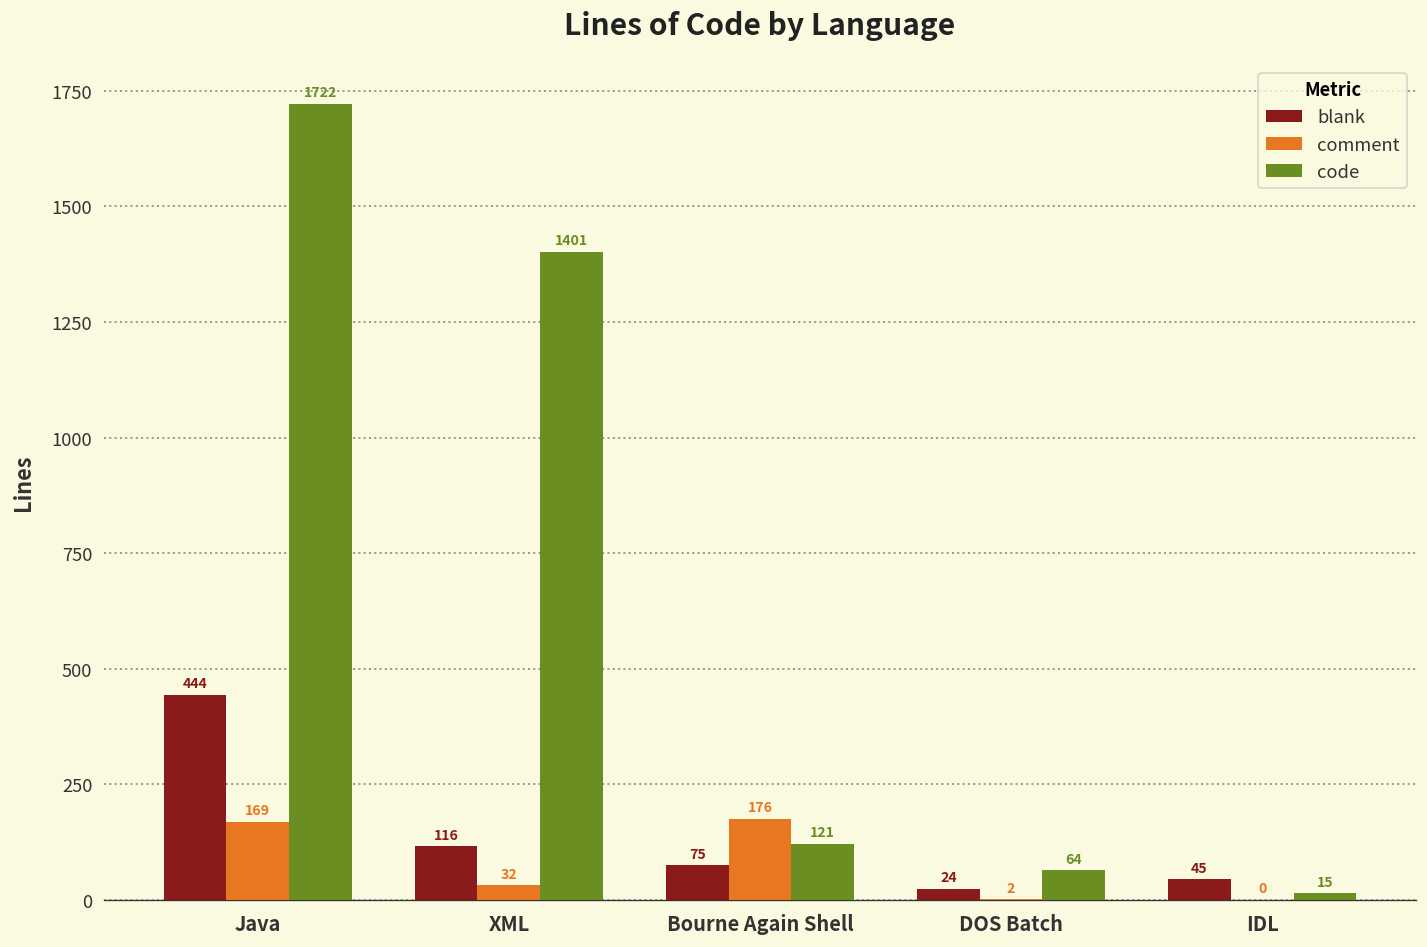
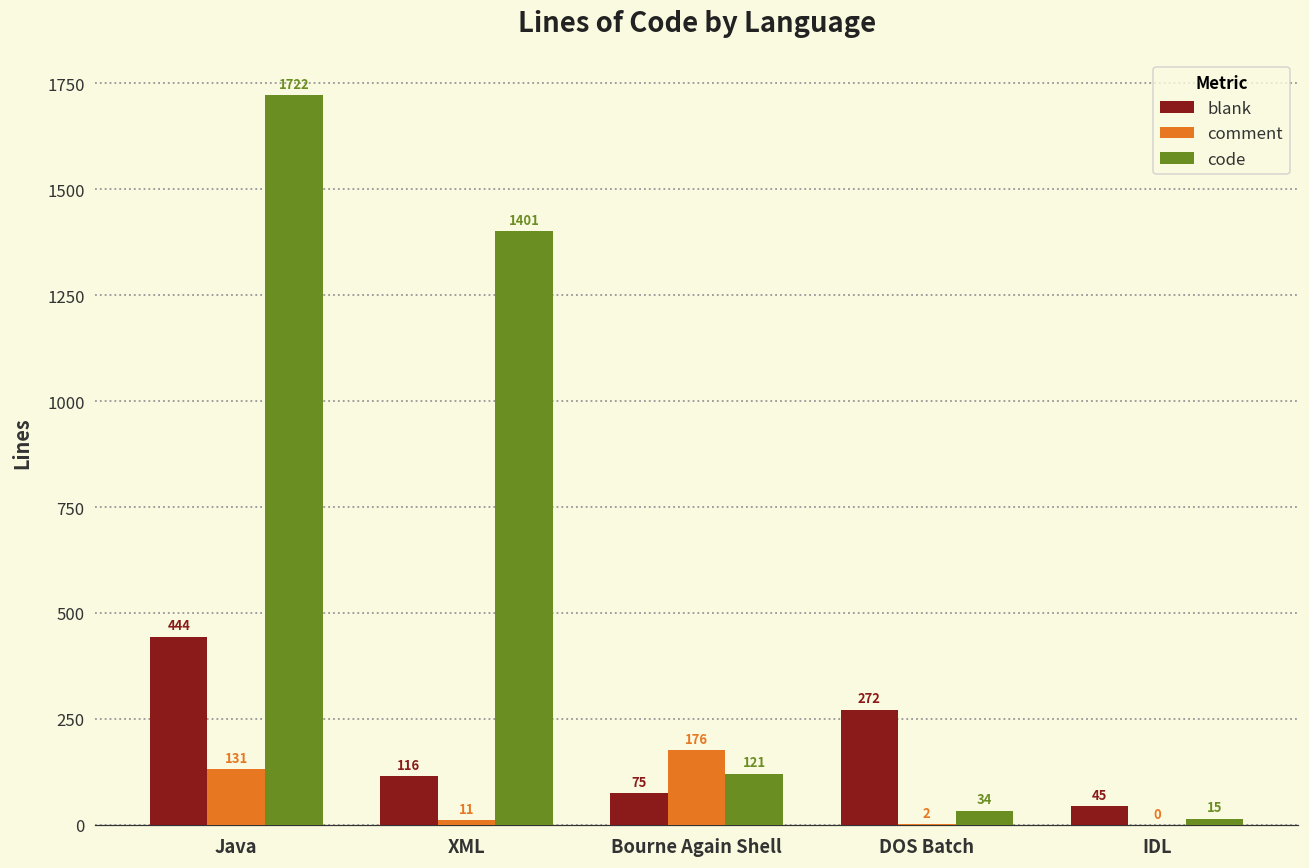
  {
    "blank": {
      "Java": 444,
      "XML": 116,
      "Bourne Again Shell": 75,
-     "DOS Batch": 24,
+     "DOS Batch": 272,
      "IDL": 45
    },
    "comment": {
-     "Java": 169,
-     "XML": 32,
+     "Java": 131,
+     "XML": 11,
      "Bourne Again Shell": 176,
      "DOS Batch": 2,
      "IDL": 0
    },
    "code": {
      "Java": 1722,
      "XML": 1401,
      "Bourne Again Shell": 121,
-     "DOS Batch": 64,
+     "DOS Batch": 34,
      "IDL": 15
    }
  }
